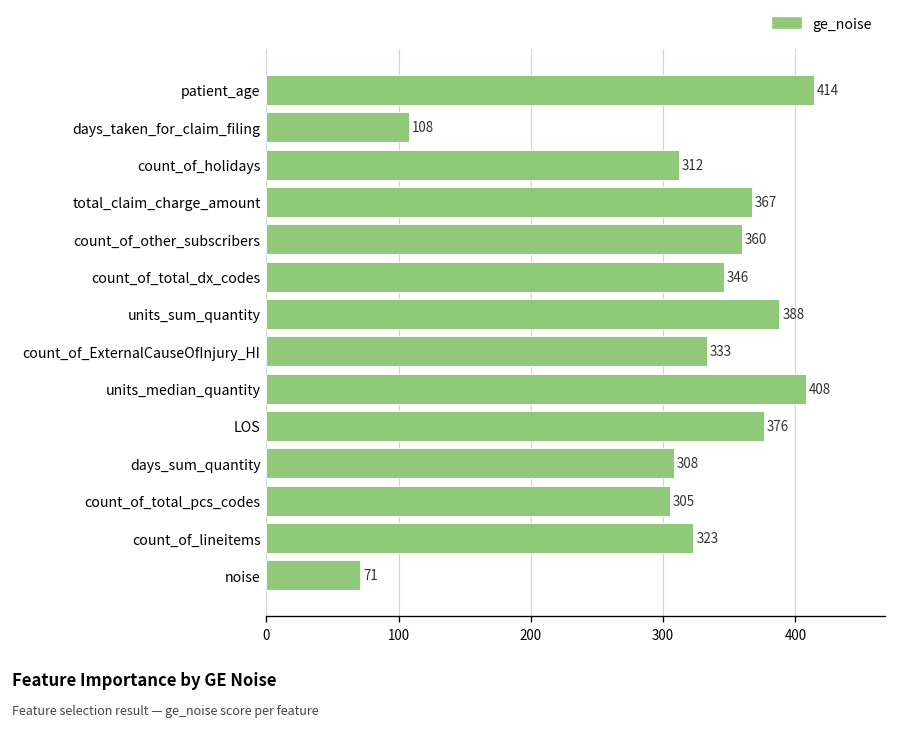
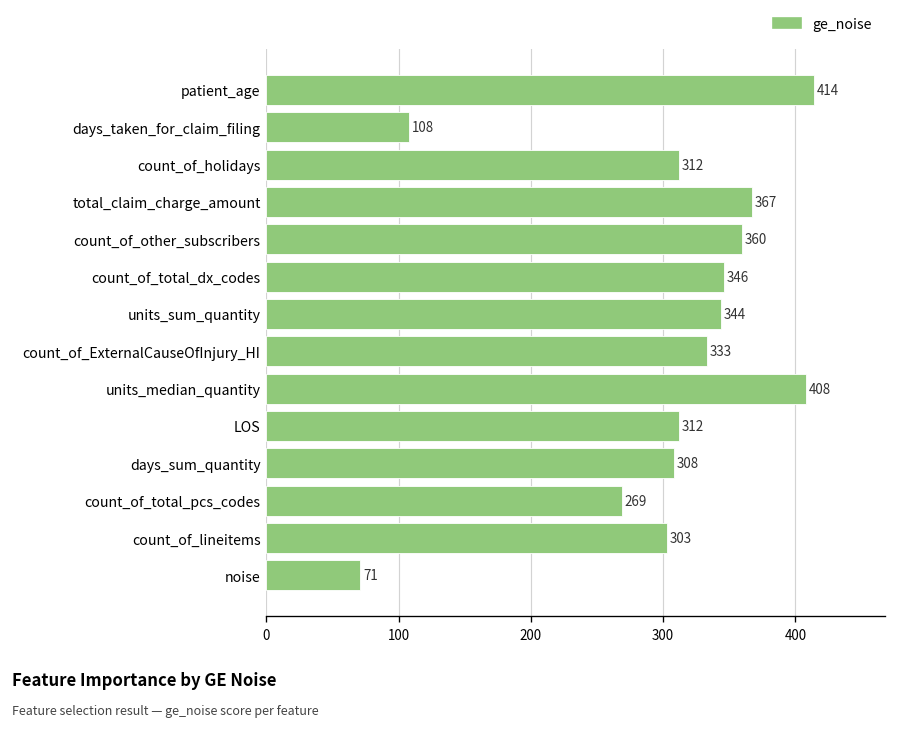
  {
    "patient_age": 414,
    "days_taken_for_claim_filing": 108,
    "count_of_holidays": 312,
    "total_claim_charge_amount": 367,
    "count_of_other_subscribers": 360,
    "count_of_total_dx_codes": 346,
-   "units_sum_quantity": 388,
+   "units_sum_quantity": 344,
    "count_of_ExternalCauseOfInjury_HI": 333,
    "units_median_quantity": 408,
-   "LOS": 376,
+   "LOS": 312,
    "days_sum_quantity": 308,
-   "count_of_total_pcs_codes": 305,
-   "count_of_lineitems": 323,
+   "count_of_total_pcs_codes": 269,
+   "count_of_lineitems": 303,
    "noise": 71
  }
